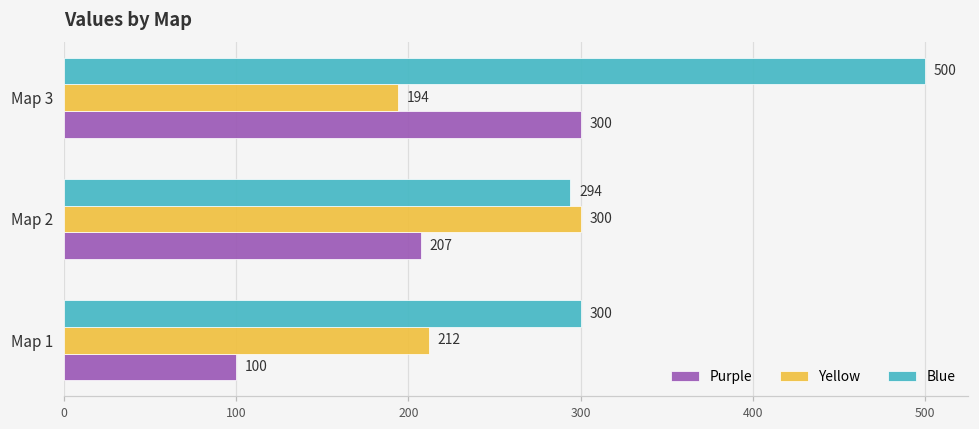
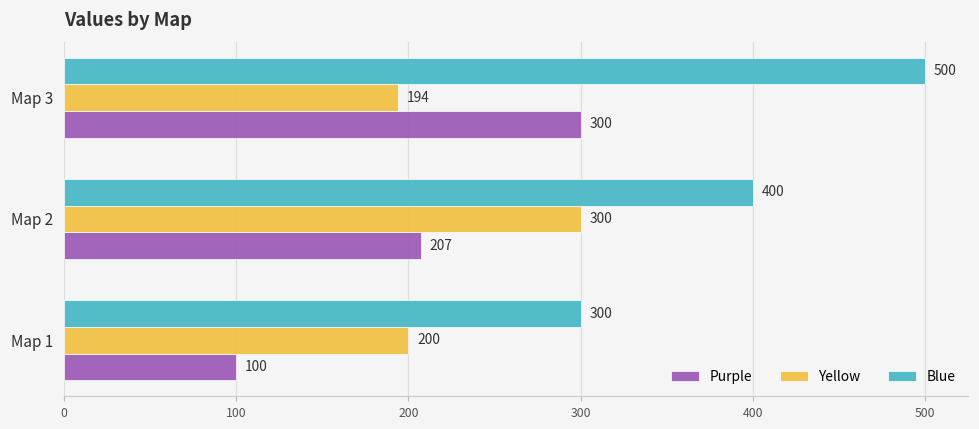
  {
    "Purple": {
      "Map 3": 300,
      "Map 2": 207,
      "Map 1": 100
    },
    "Yellow": {
      "Map 3": 194,
      "Map 2": 300,
-     "Map 1": 212
+     "Map 1": 200
    },
    "Blue": {
      "Map 3": 500,
-     "Map 2": 294,
+     "Map 2": 400,
      "Map 1": 300
    }
  }
